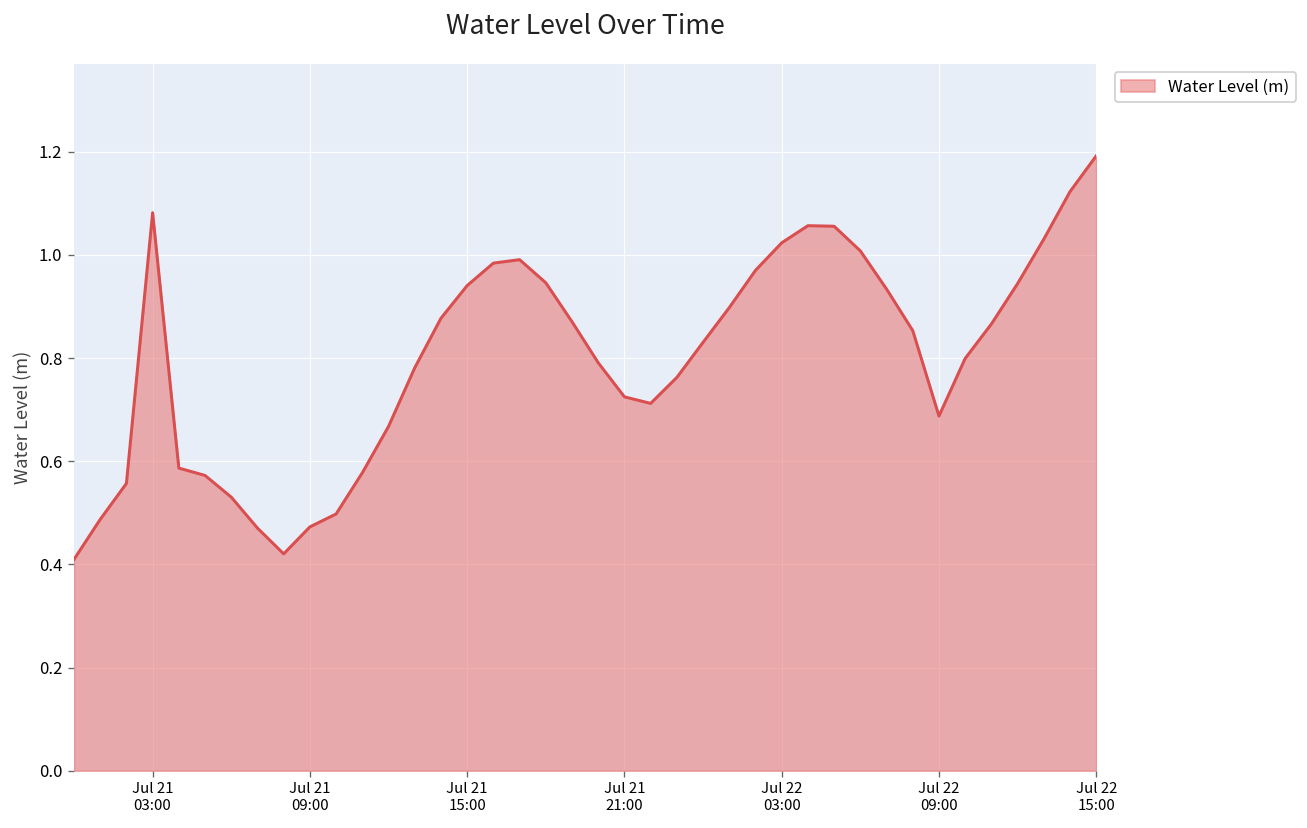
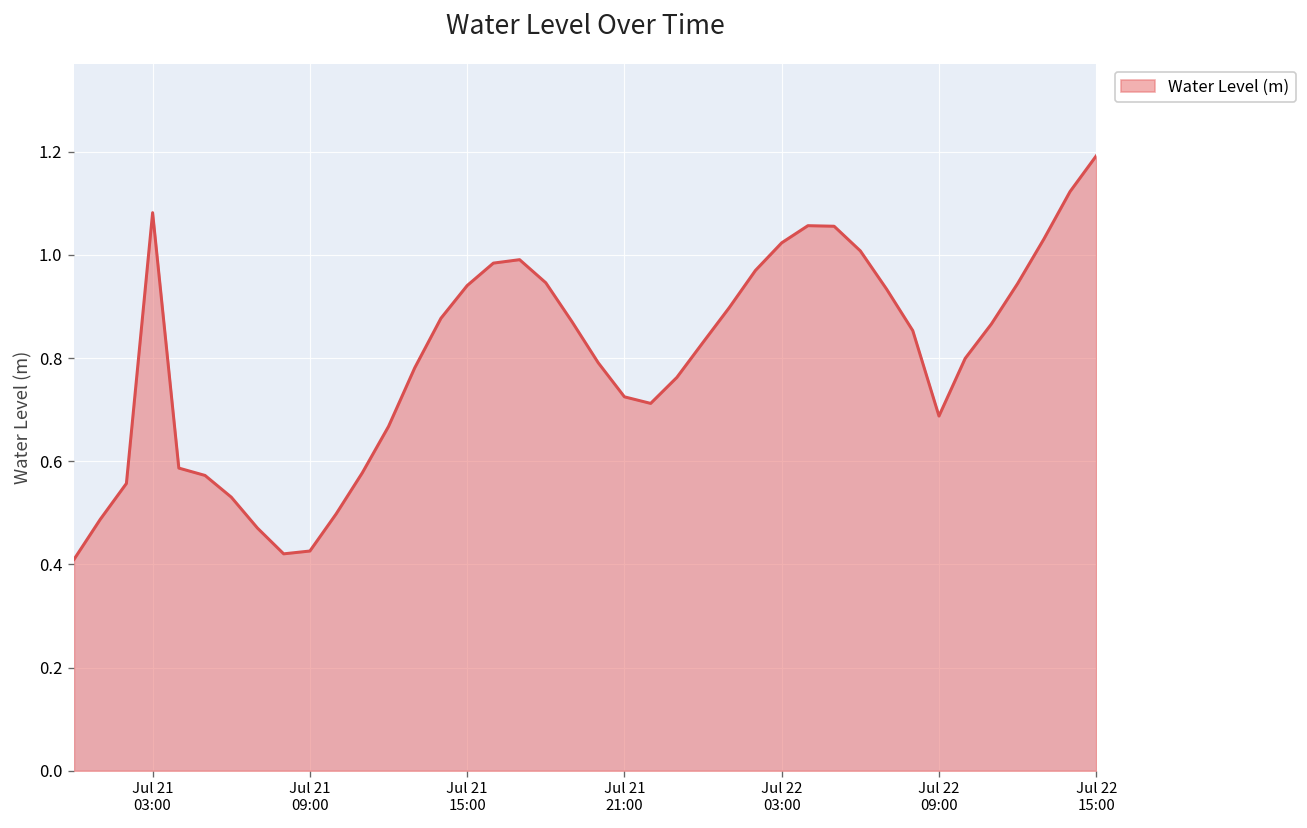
  {
    "Jul 21 03:00": 1.08,
-   "Jul 21 09:00": 0.47,
+   "Jul 21 09:00": 0.43,
    "Jul 21 15:00": 0.94,
    "Jul 21 21:00": 0.72,
    "Jul 22 03:00": 1.02,
    "Jul 22 09:00": 0.69,
    "Jul 22 15:00": 1.19
  }
